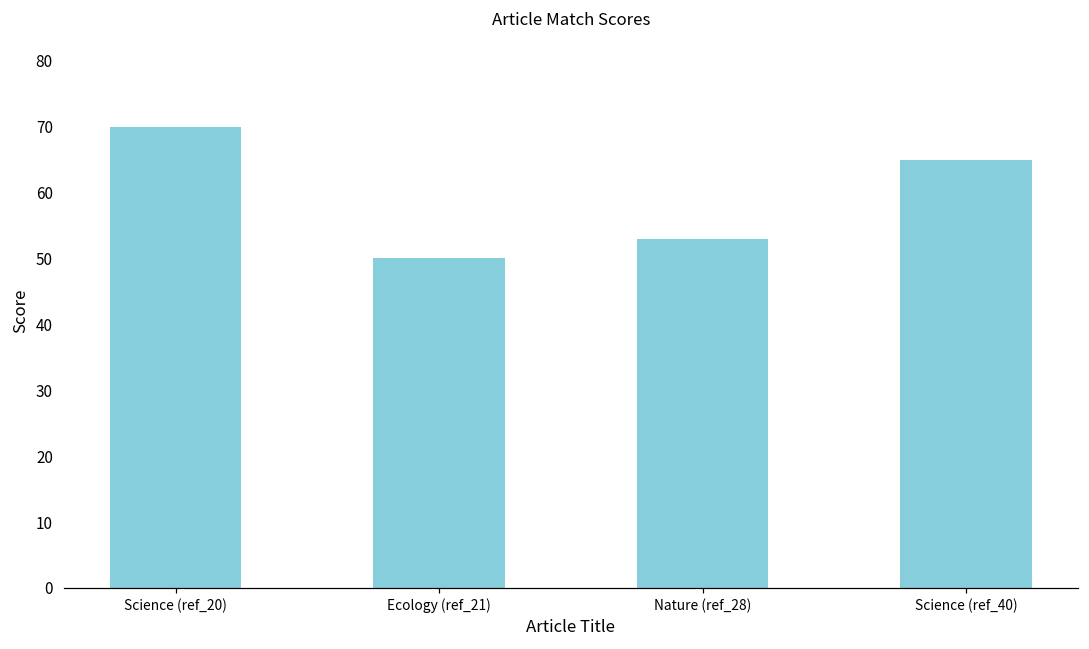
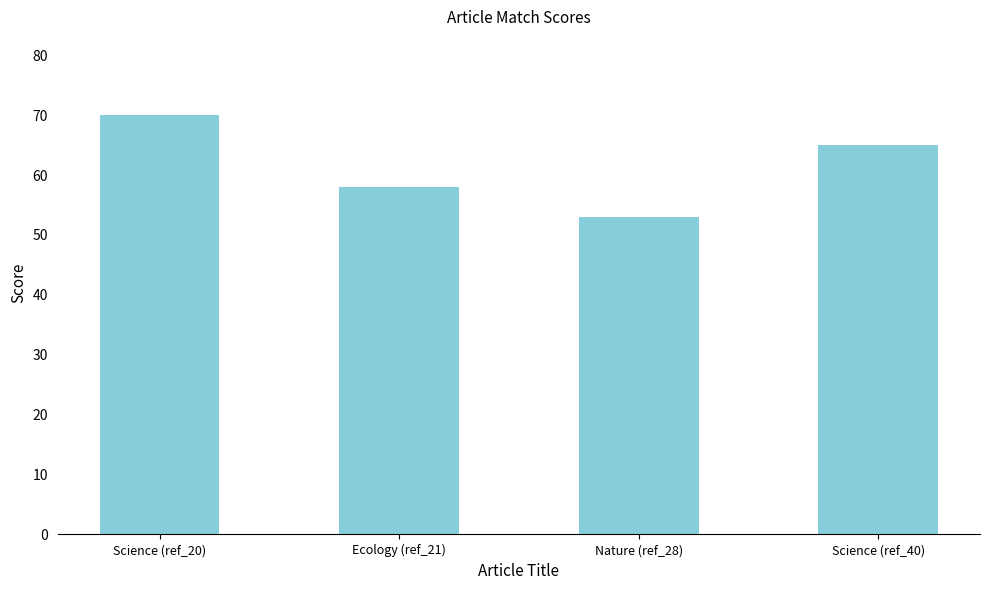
  {
    "Science (ref_20)": 70,
-   "Ecology (ref_21)": 50,
+   "Ecology (ref_21)": 58,
    "Nature (ref_28)": 53,
    "Science (ref_40)": 65
  }
